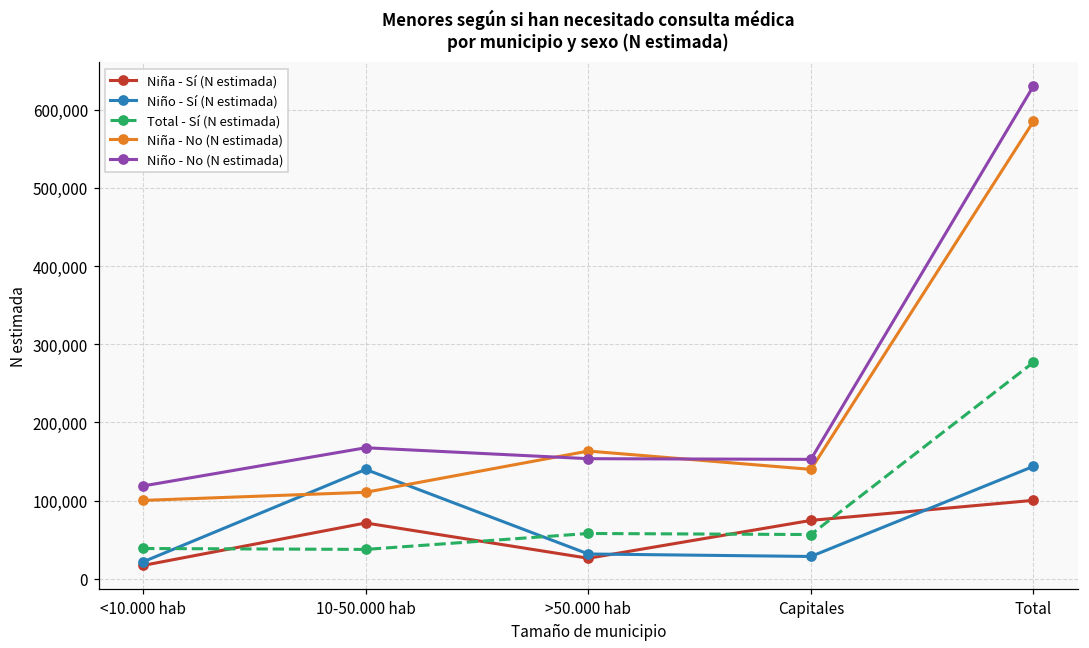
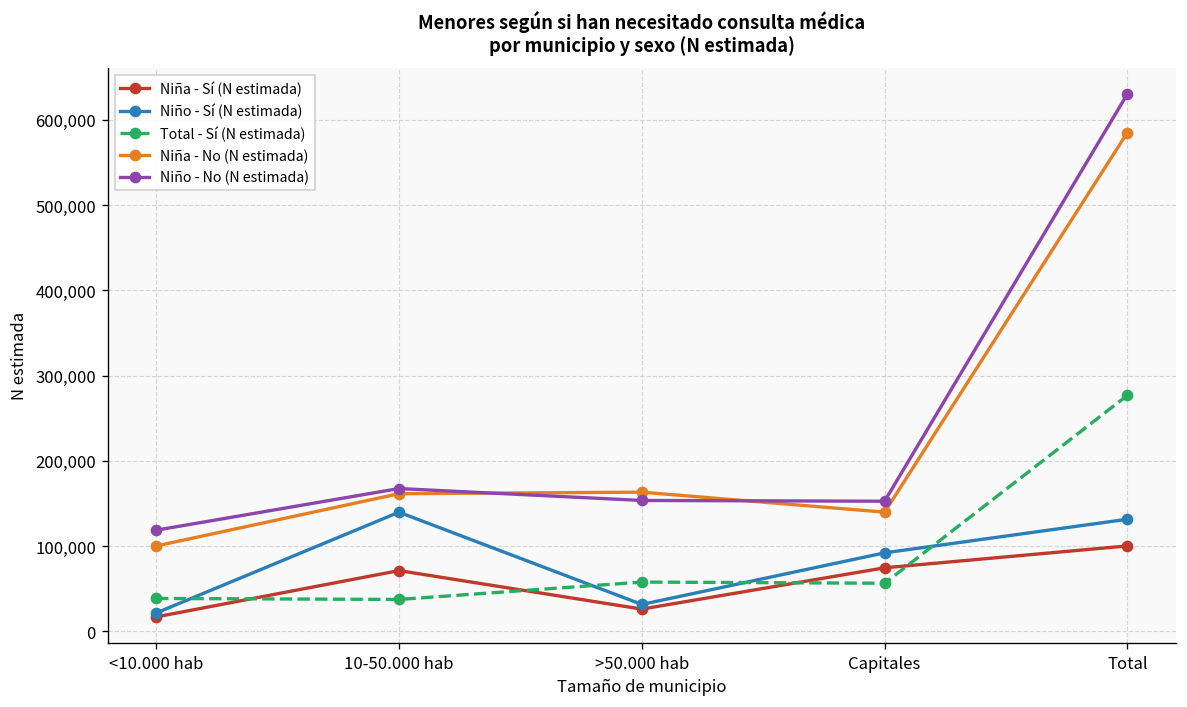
  {
    "Niña - Sí (N estimada)": {
      "<10.000 hab": "20,000",
      "10-50.000 hab": "70,000",
      ">50.000 hab": "30,000",
      "Capitales": "70,000",
      "Total": "100,000"
    },
    "Niño - Sí (N estimada)": {
      "<10.000 hab": "20,000",
      "10-50.000 hab": "140,000",
      ">50.000 hab": "30,000",
-     "Capitales": "30,000",
-     "Total": "140,000"
+     "Capitales": "90,000",
+     "Total": "130,000"
    },
    "Total - Sí (N estimada)": {
      "<10.000 hab": "40,000",
      "10-50.000 hab": "40,000",
      ">50.000 hab": "60,000",
      "Capitales": "60,000",
      "Total": "280,000"
    },
    "Niña - No (N estimada)": {
      "<10.000 hab": "100,000",
-     "10-50.000 hab": "110,000",
+     "10-50.000 hab": "160,000",
      ">50.000 hab": "160,000",
      "Capitales": "140,000",
      "Total": "590,000"
    },
    "Niño - No (N estimada)": {
      "<10.000 hab": "120,000",
      "10-50.000 hab": "170,000",
      ">50.000 hab": "150,000",
      "Capitales": "150,000",
      "Total": "630,000"
    }
  }
